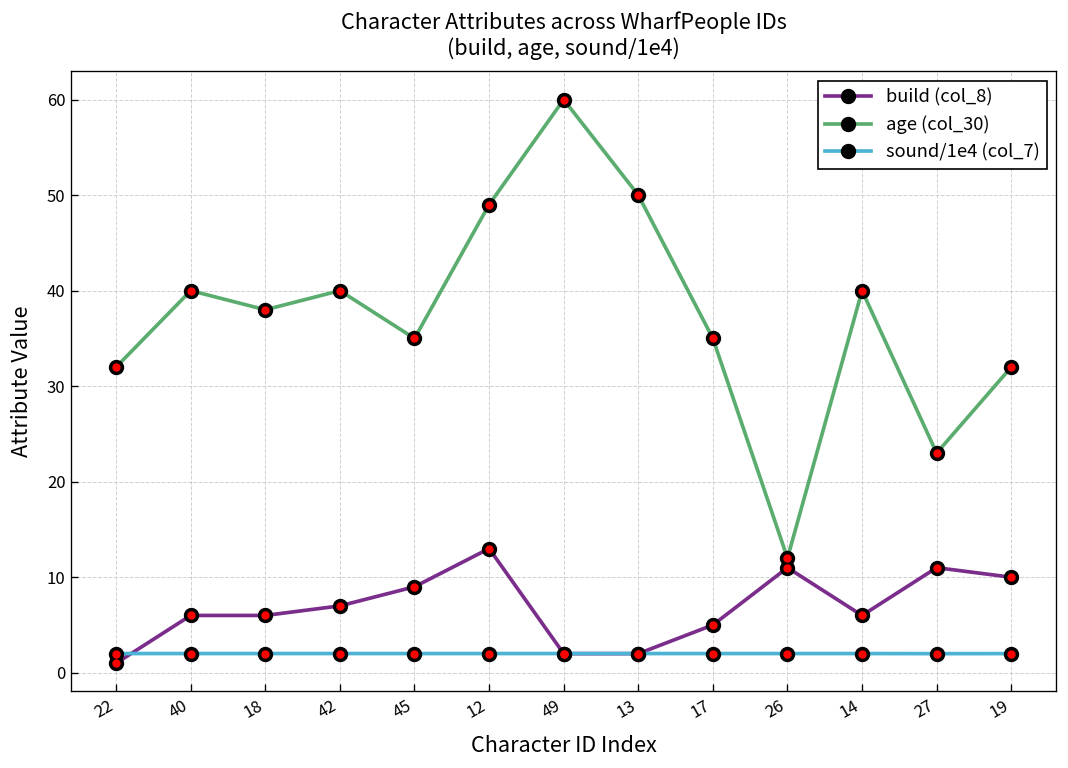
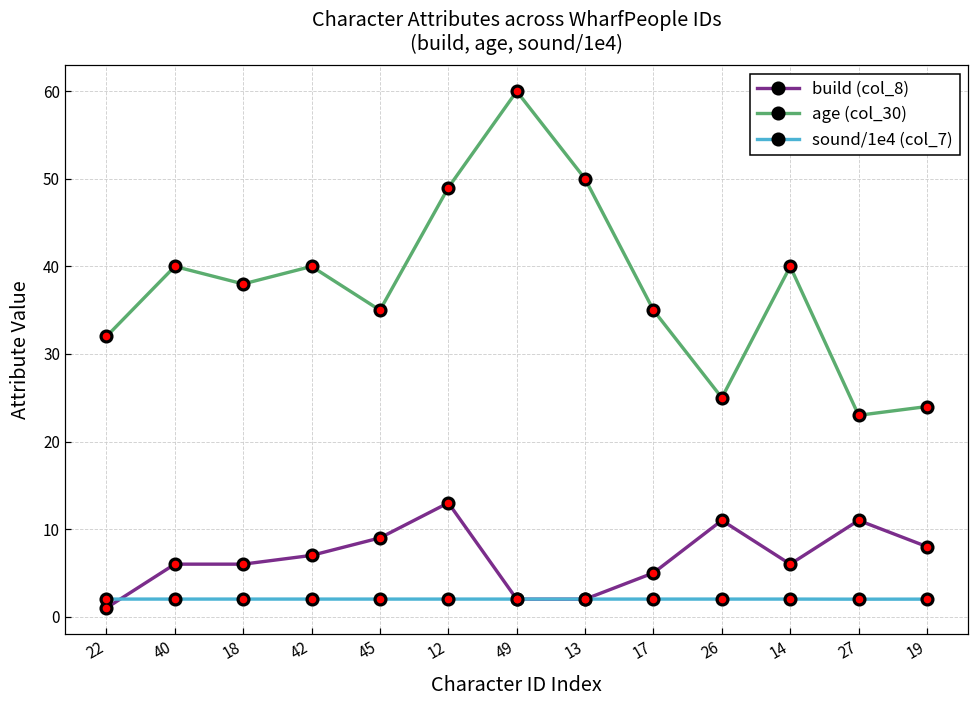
  {
    "build (col_8)": {
      "22": 1,
      "40": 6,
      "18": 6,
      "42": 7,
      "45": 9,
      "12": 13,
      "17": 5,
      "26": 11,
      "14": 6,
      "27": 11,
-     "19": 10
+     "19": 8
    },
    "age (col_30)": {
      "22": 32,
      "40": 40,
      "18": 38,
      "42": 40,
      "45": 35,
      "12": 49,
      "49": 60,
      "13": 50,
      "17": 35,
-     "26": 12,
+     "26": 25,
      "14": 40,
      "27": 23,
-     "19": 32
+     "19": 24
    },
    "sound/1e4 (col_7)": {
      "22": 2,
      "40": 2,
      "18": 2,
      "42": 2,
      "45": 2,
      "12": 2,
      "17": 2,
      "26": 2,
      "14": 2,
      "27": 2,
      "19": 2
    }
  }
